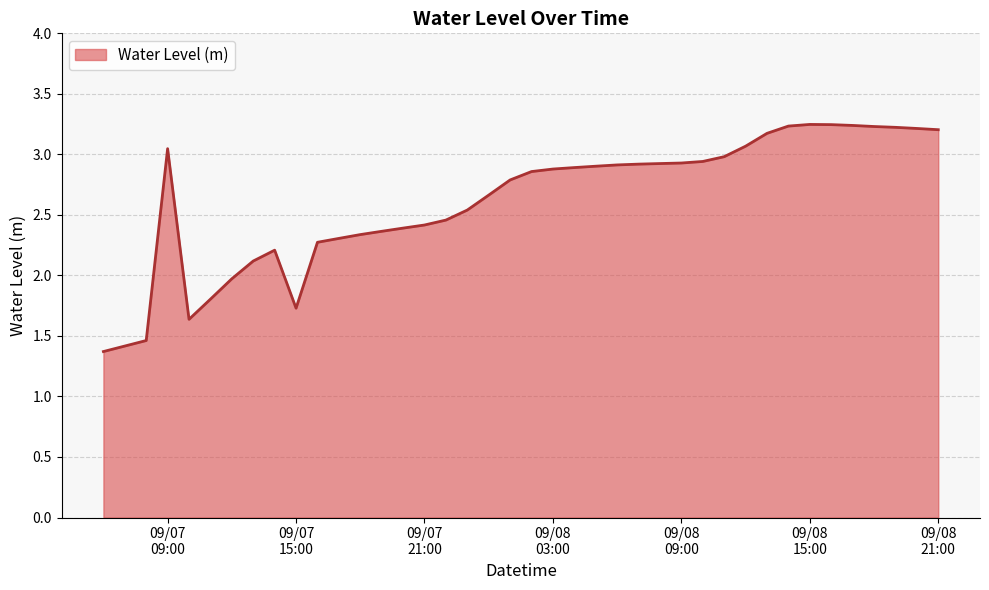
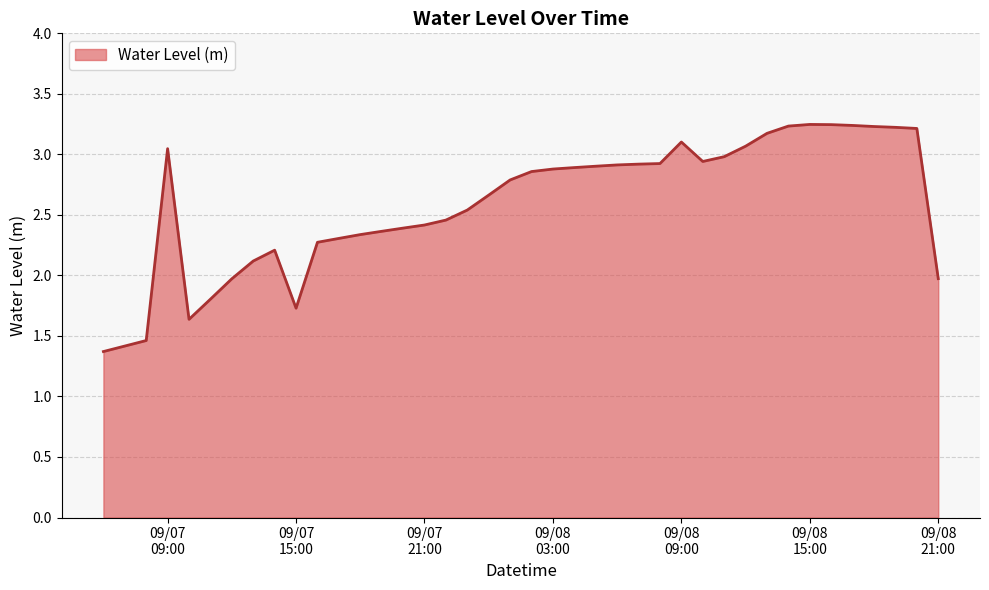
  {
    "09/07 09:00": 3.05,
    "09/07 15:00": 1.73,
    "09/07 21:00": 2.42,
    "09/08 03:00": 2.88,
-   "09/08 09:00": 2.93,
+   "09/08 09:00": 3.10,
    "09/08 15:00": 3.25,
-   "09/08 21:00": 3.20
+   "09/08 21:00": 1.97
  }
